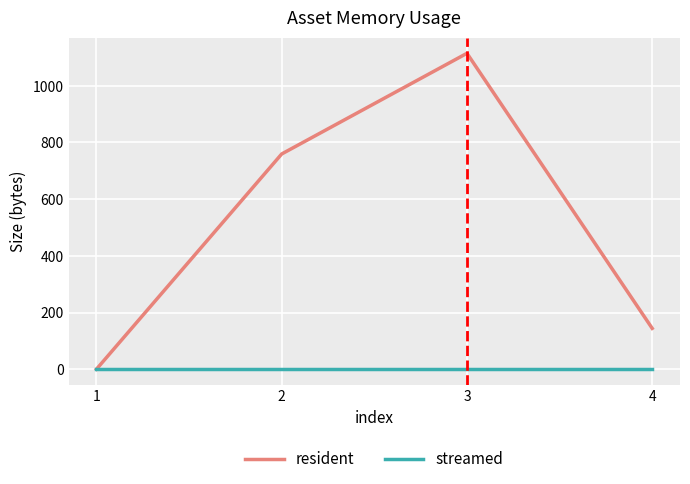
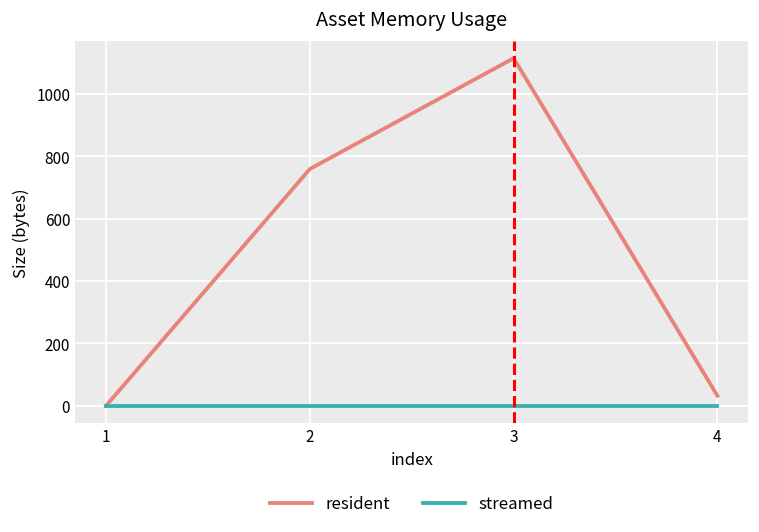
  {
    "resident": {
      "2": 760,
      "3": 1110,
-     "4": 140
+     "4": 30
    },
    "streamed": {
      "2": 0,
      "3": 0,
      "4": 0
    }
  }
